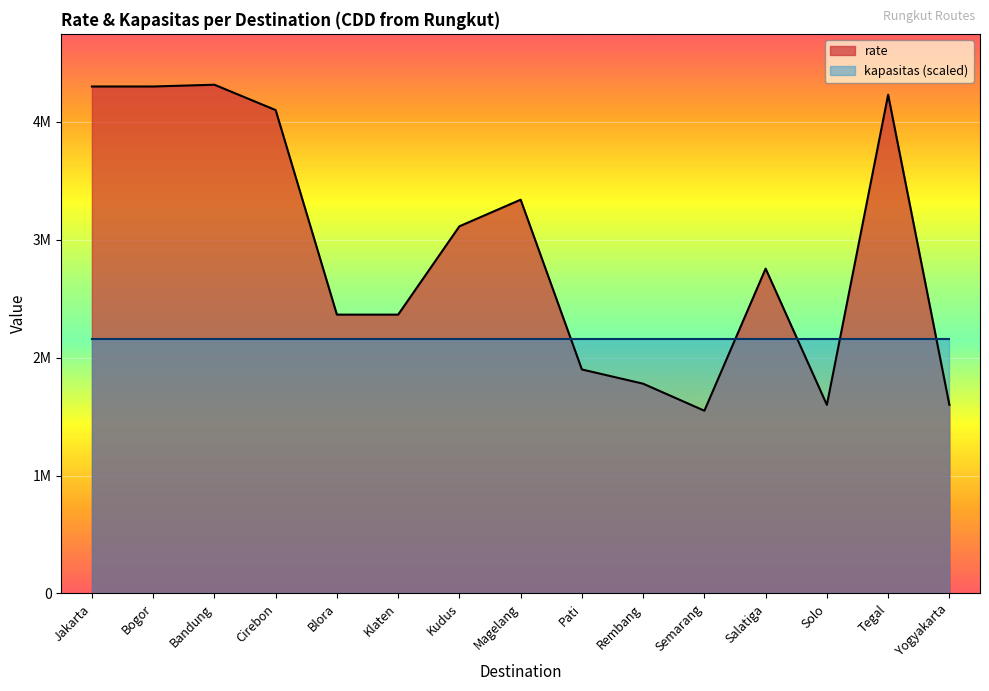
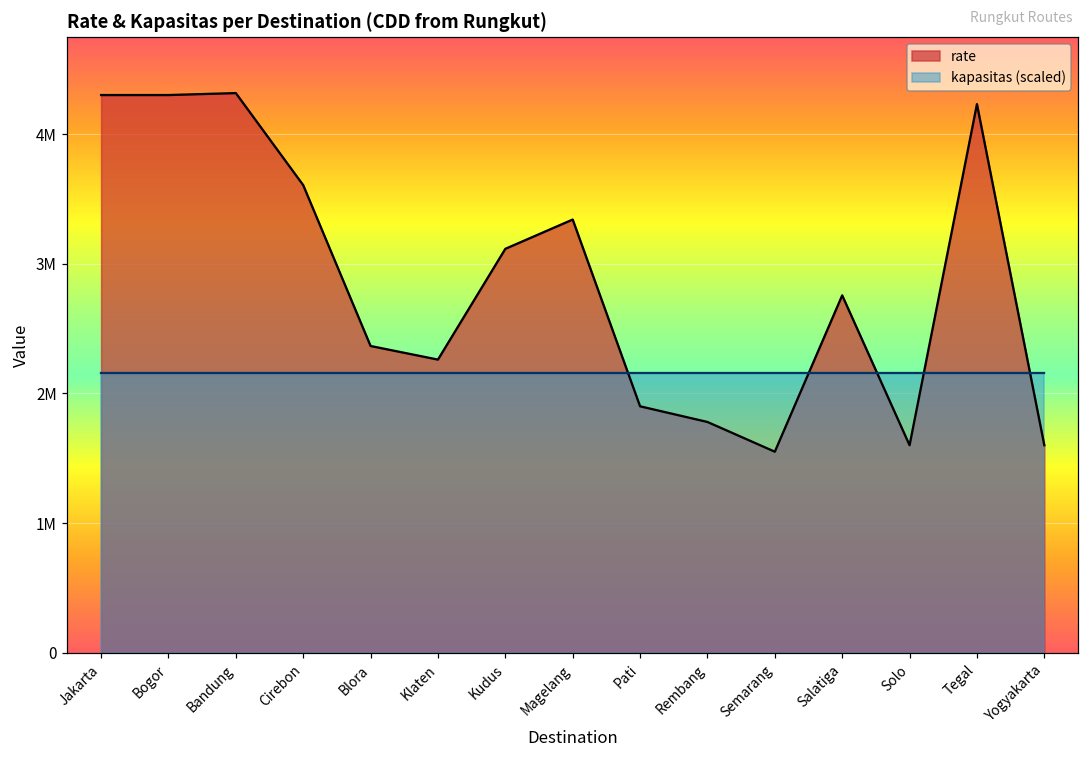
  {
    "rate": {
      "Jakarta": 4300000,
      "Bogor": 4300000,
      "Bandung": 4320000,
-     "Cirebon": 4100000,
+     "Cirebon": 3610000,
      "Blora": 2370000,
-     "Klaten": 2370000,
+     "Klaten": 2260000,
      "Kudus": 3110000,
      "Magelang": 3340000,
      "Pati": 1900000,
      "Rembang": 1780000,
      "Semarang": 1550000,
      "Salatiga": 2760000,
      "Solo": 1600000,
      "Tegal": 4230000,
      "Yogyakarta": 1600000
    },
    "kapasitas (scaled)": {
      "Jakarta": 2160000,
      "Bogor": 2160000,
      "Bandung": 2160000,
      "Cirebon": 2160000,
      "Blora": 2160000,
      "Klaten": 2160000,
      "Kudus": 2160000,
      "Magelang": 2160000,
      "Pati": 2160000,
      "Rembang": 2160000,
      "Semarang": 2160000,
      "Salatiga": 2160000,
      "Solo": 2160000,
      "Tegal": 2160000,
      "Yogyakarta": 2160000
    }
  }
